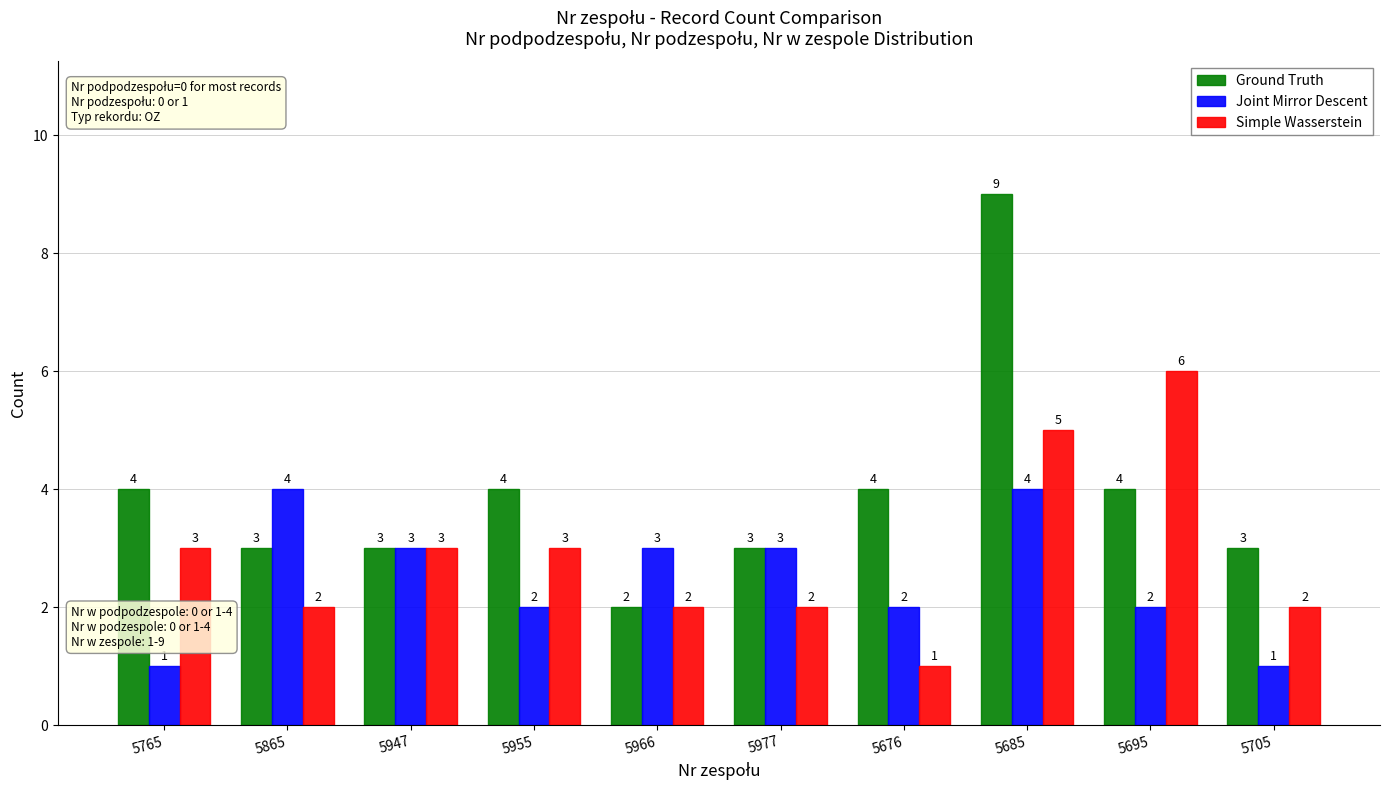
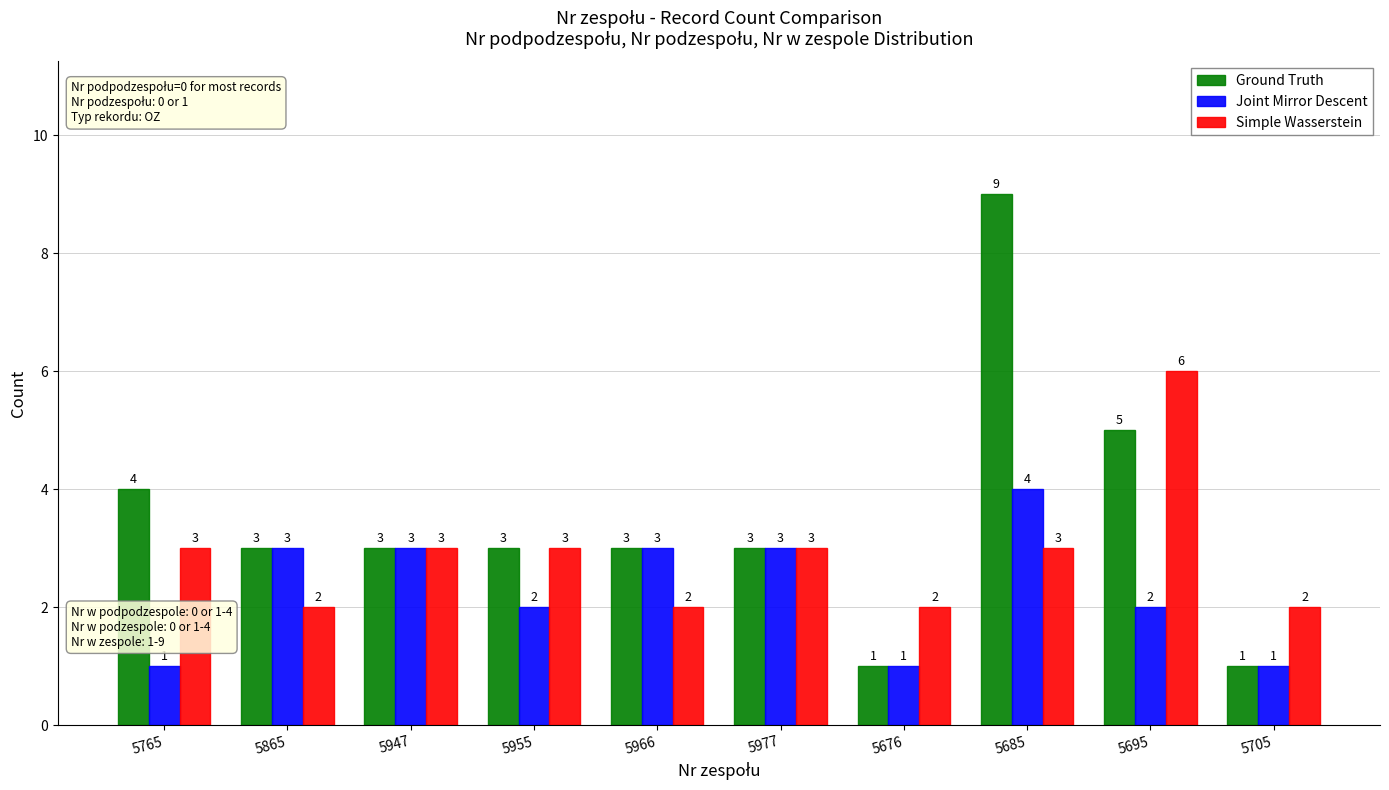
  {
    "Ground Truth": {
      "5765": 4,
      "5865": 3,
      "5947": 3,
-     "5955": 4,
-     "5966": 2,
+     "5955": 3,
+     "5966": 3,
      "5977": 3,
-     "5676": 4,
+     "5676": 1,
      "5685": 9,
-     "5695": 4,
-     "5705": 3
+     "5695": 5,
+     "5705": 1
    },
    "Joint Mirror Descent": {
-     "5865": 4,
+     "5865": 3,
      "5947": 3,
      "5955": 2,
      "5966": 3,
      "5977": 3,
-     "5676": 2,
+     "5676": 1,
      "5685": 4,
      "5695": 2,
      "5705": 1
    },
    "Simple Wasserstein": {
      "5765": 3,
      "5865": 2,
      "5947": 3,
      "5955": 3,
      "5966": 2,
-     "5977": 2,
-     "5676": 1,
-     "5685": 5,
+     "5977": 3,
+     "5676": 2,
+     "5685": 3,
      "5695": 6,
      "5705": 2
    }
  }
